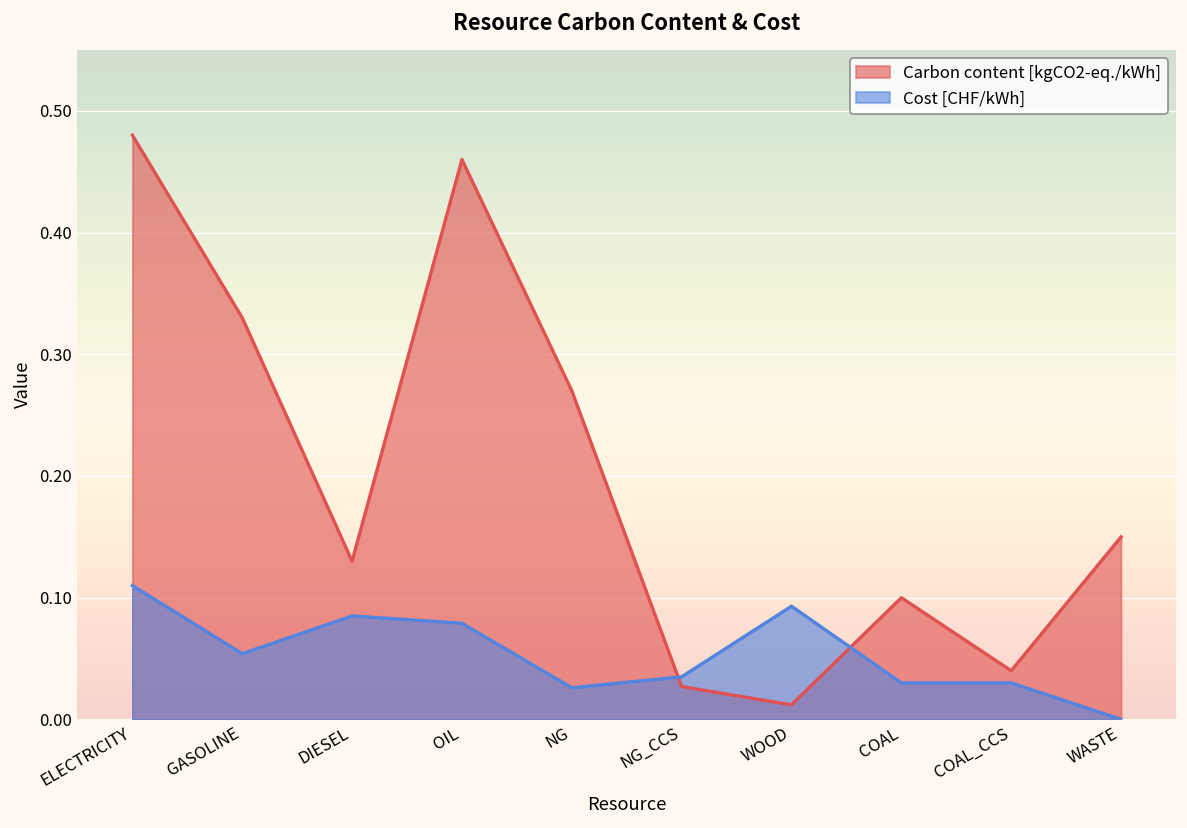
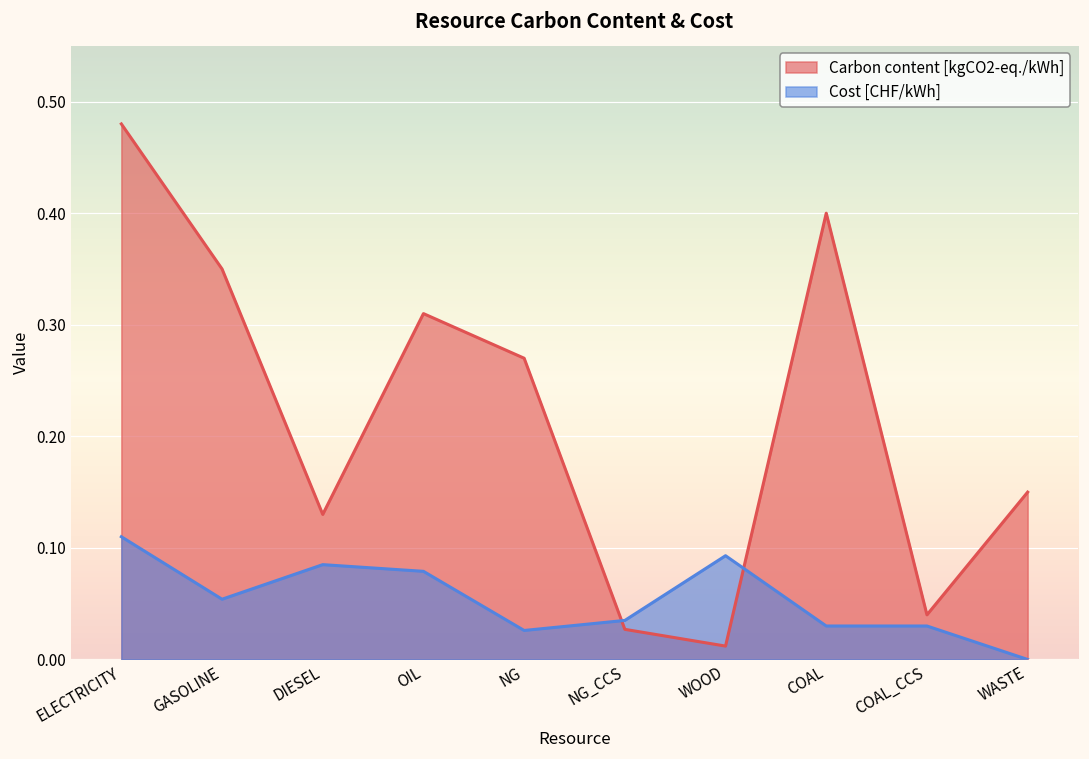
  {
    "Carbon content [kgCO2-eq./kWh]": {
      "ELECTRICITY": 0.48,
-     "GASOLINE": 0.33,
+     "GASOLINE": 0.35,
      "DIESEL": 0.13,
-     "OIL": 0.46,
+     "OIL": 0.31,
      "NG": 0.27,
      "NG_CCS": 0.027,
      "WOOD": 0.01,
-     "COAL": 0.1,
+     "COAL": 0.4,
      "COAL_CCS": 0.04,
      "WASTE": 0.15
    },
    "Cost [CHF/kWh]": {
      "ELECTRICITY": 0.11,
      "GASOLINE": 0.054,
      "DIESEL": 0.085,
      "OIL": 0.08,
      "NG": 0.026,
      "NG_CCS": 0.035,
      "WOOD": 0.093,
      "COAL": 0.03,
      "COAL_CCS": 0.03,
      "WASTE": 0.00
    }
  }
